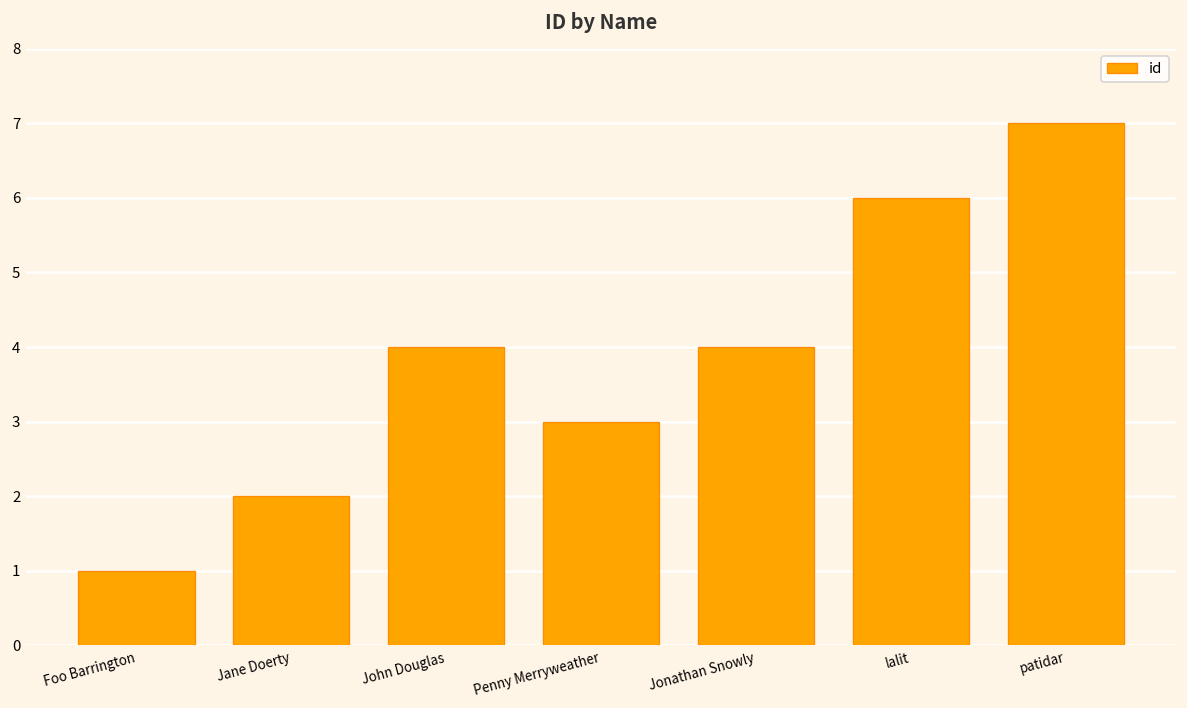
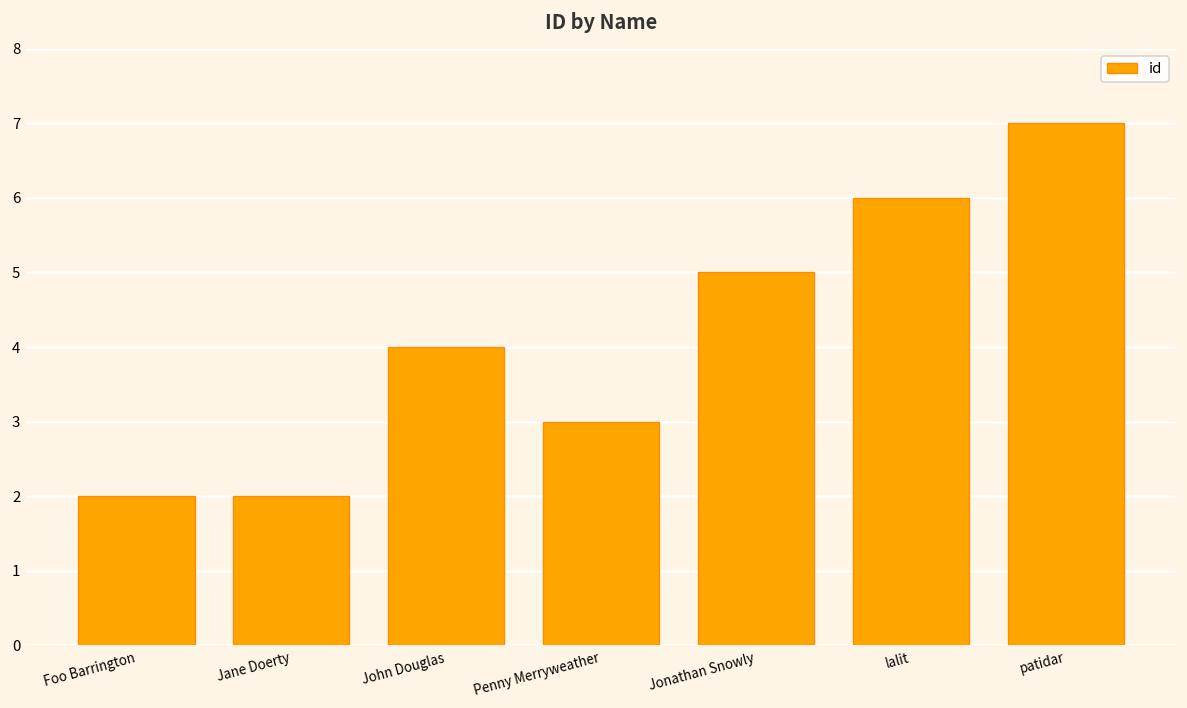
  {
-   "Foo Barrington": 1,
+   "Foo Barrington": 2,
    "Jane Doerty": 2,
    "John Douglas": 4,
    "Penny Merryweather": 3,
-   "Jonathan Snowly": 4,
+   "Jonathan Snowly": 5,
    "lalit": 6,
    "patidar": 7
  }
